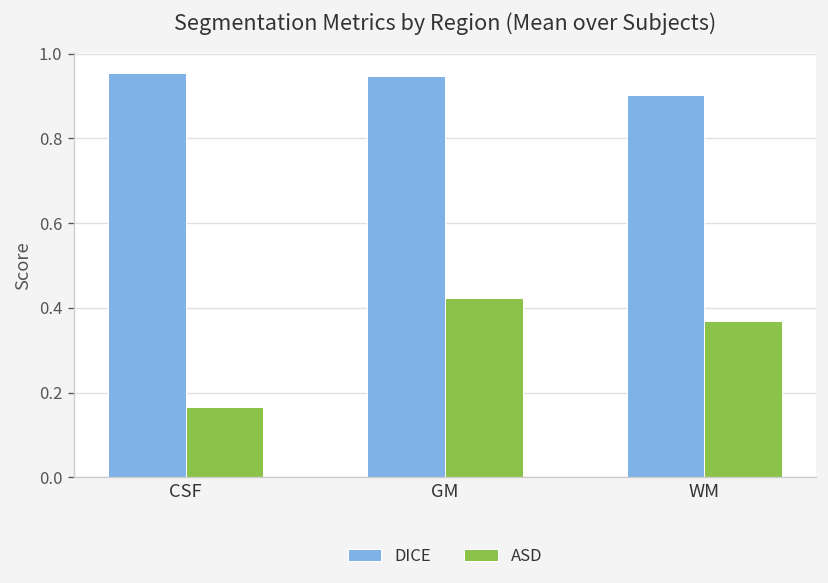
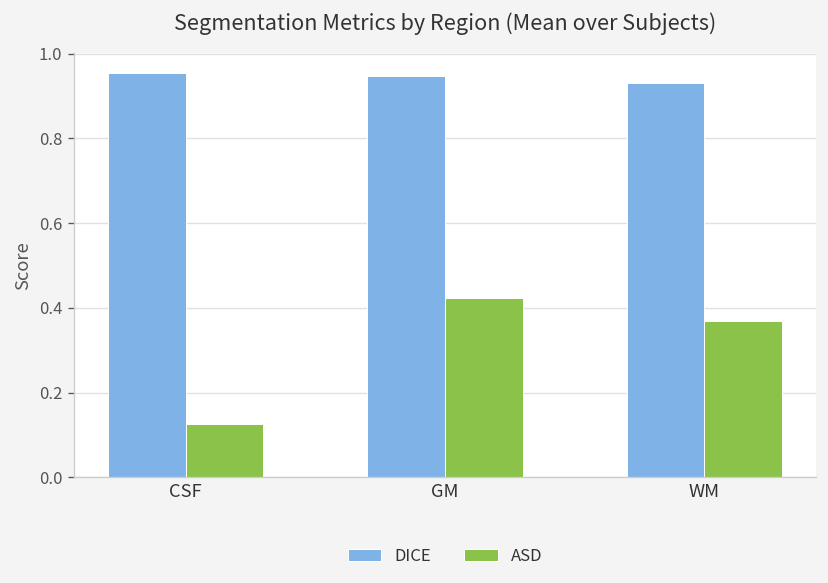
  {
    "DICE": {
      "CSF": 0.95,
      "GM": 0.95,
-     "WM": 0.90
+     "WM": 0.93
    },
    "ASD": {
-     "CSF": 0.17,
+     "CSF": 0.13,
      "GM": 0.42,
      "WM": 0.37
    }
  }
